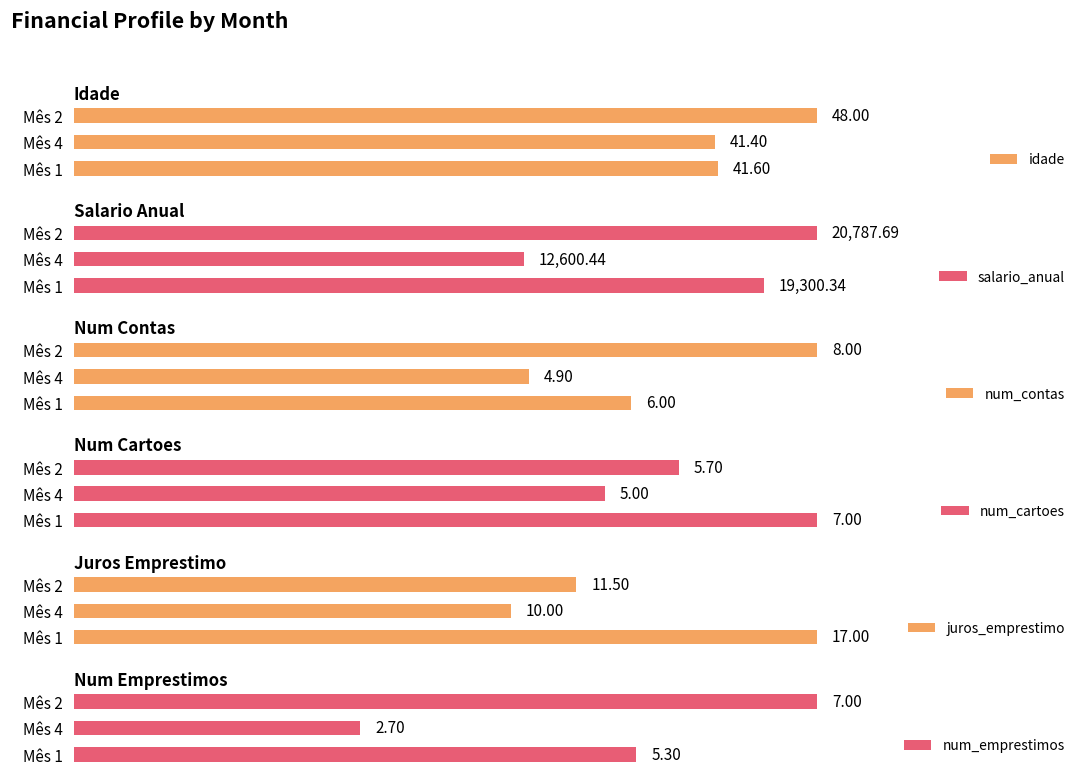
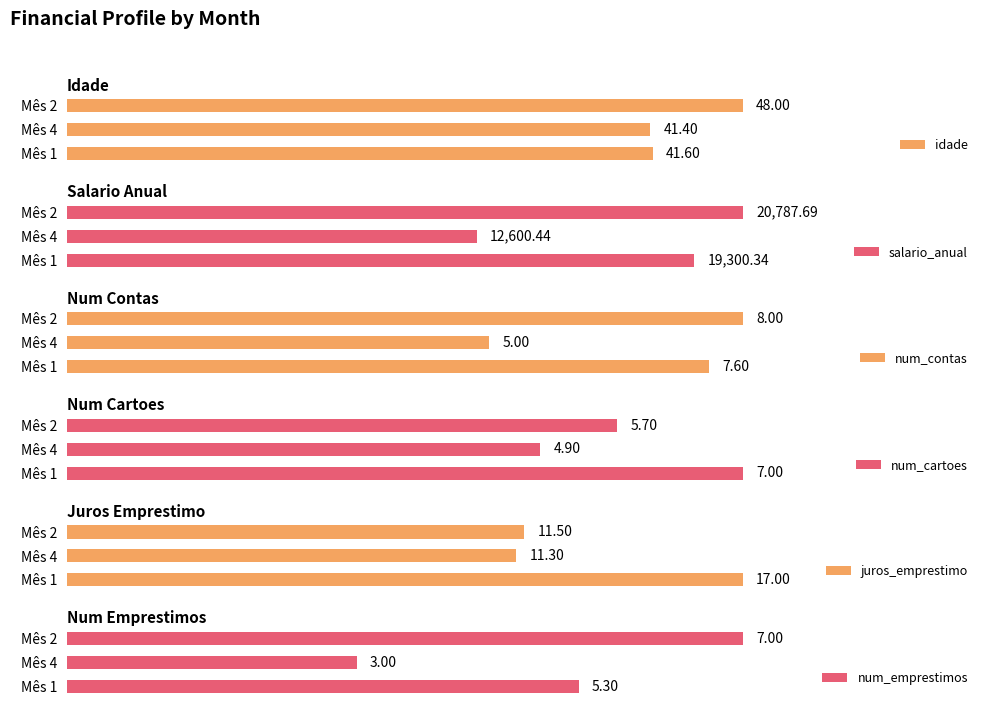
  {
    "Idade": {
      "Mês 2": "48.00",
      "Mês 4": "41.40",
      "Mês 1": "41.60"
    },
    "Salario Anual": {
      "Mês 2": "20,787.69",
      "Mês 4": "12,600.44",
      "Mês 1": "19,300.34"
    },
    "Num Contas": {
      "Mês 2": "8.00",
-     "Mês 4": "4.90",
-     "Mês 1": "6.00"
+     "Mês 4": "5.00",
+     "Mês 1": "7.60"
    },
    "Num Cartoes": {
      "Mês 2": "5.70",
-     "Mês 4": "5.00",
+     "Mês 4": "4.90",
      "Mês 1": "7.00"
    },
    "Juros Emprestimo": {
      "Mês 2": "11.50",
-     "Mês 4": "10.00",
+     "Mês 4": "11.30",
      "Mês 1": "17.00"
    },
    "Num Emprestimos": {
      "Mês 2": "7.00",
-     "Mês 4": "2.70",
+     "Mês 4": "3.00",
      "Mês 1": "5.30"
    }
  }
